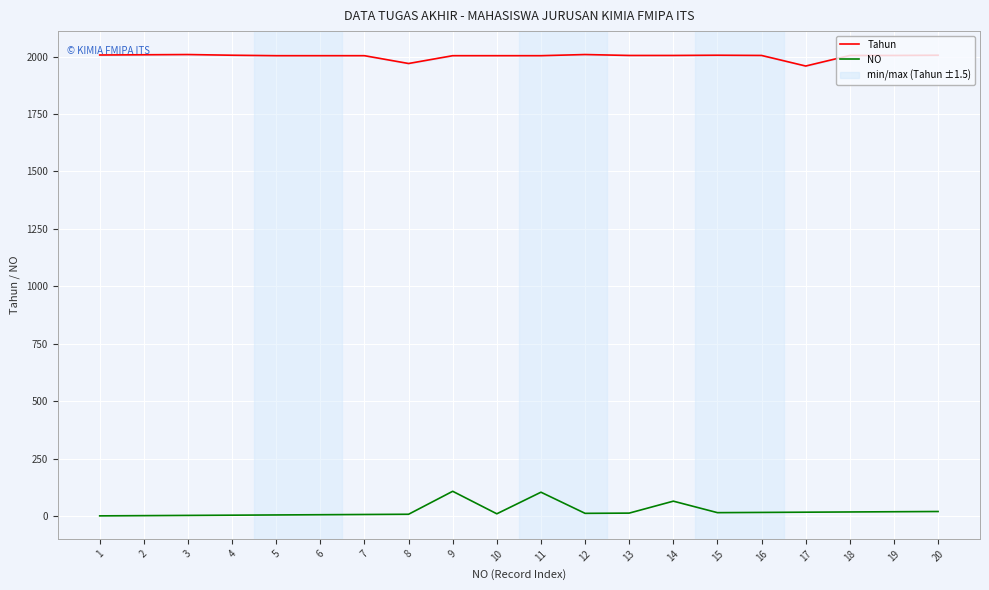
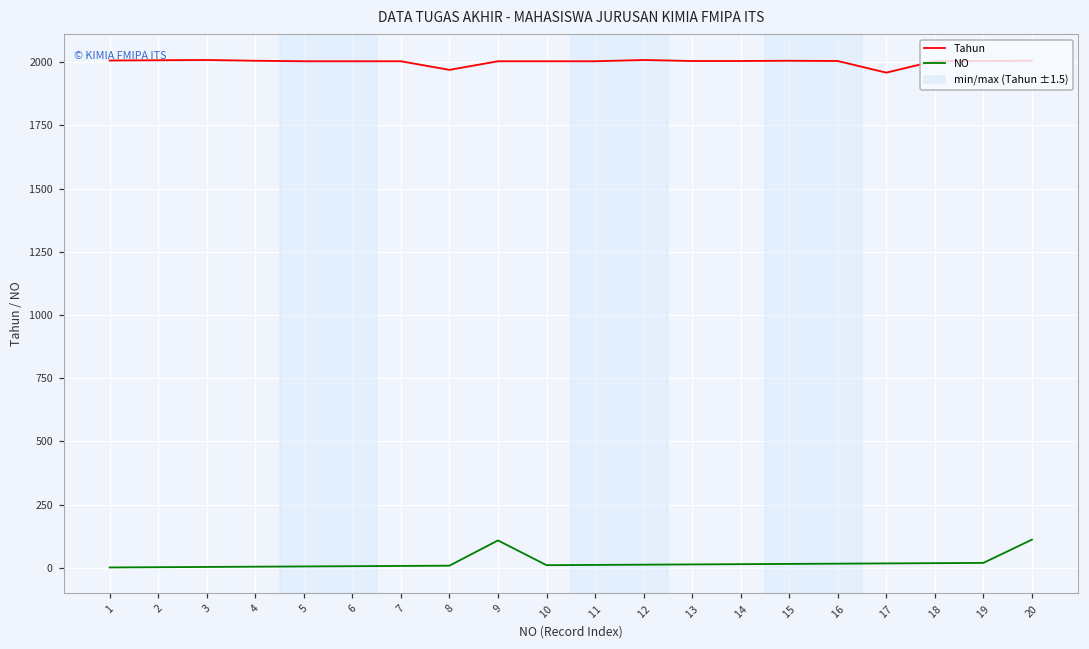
  {
    "NO": {
      "1": 0,
      "2": 0,
      "3": 0,
      "4": 0,
      "5": 10,
      "6": 10,
      "7": 10,
      "8": 10,
      "9": 110,
      "10": 10,
-     "11": 100,
+     "11": 10,
      "12": 10,
      "13": 10,
-     "14": 70,
+     "14": 10,
      "15": 20,
      "16": 20,
      "17": 20,
      "18": 20,
      "19": 20,
-     "20": 20
+     "20": 110
    }
  }
